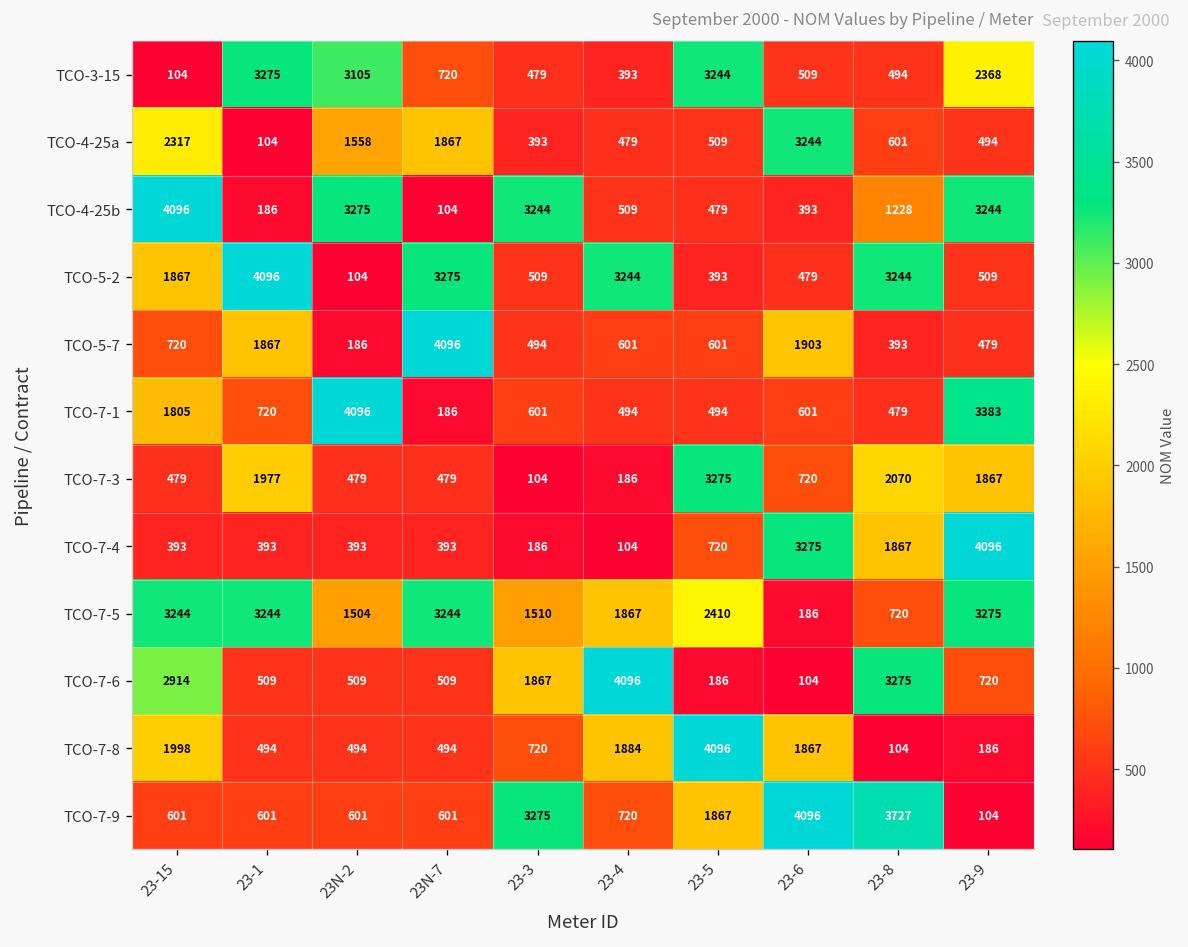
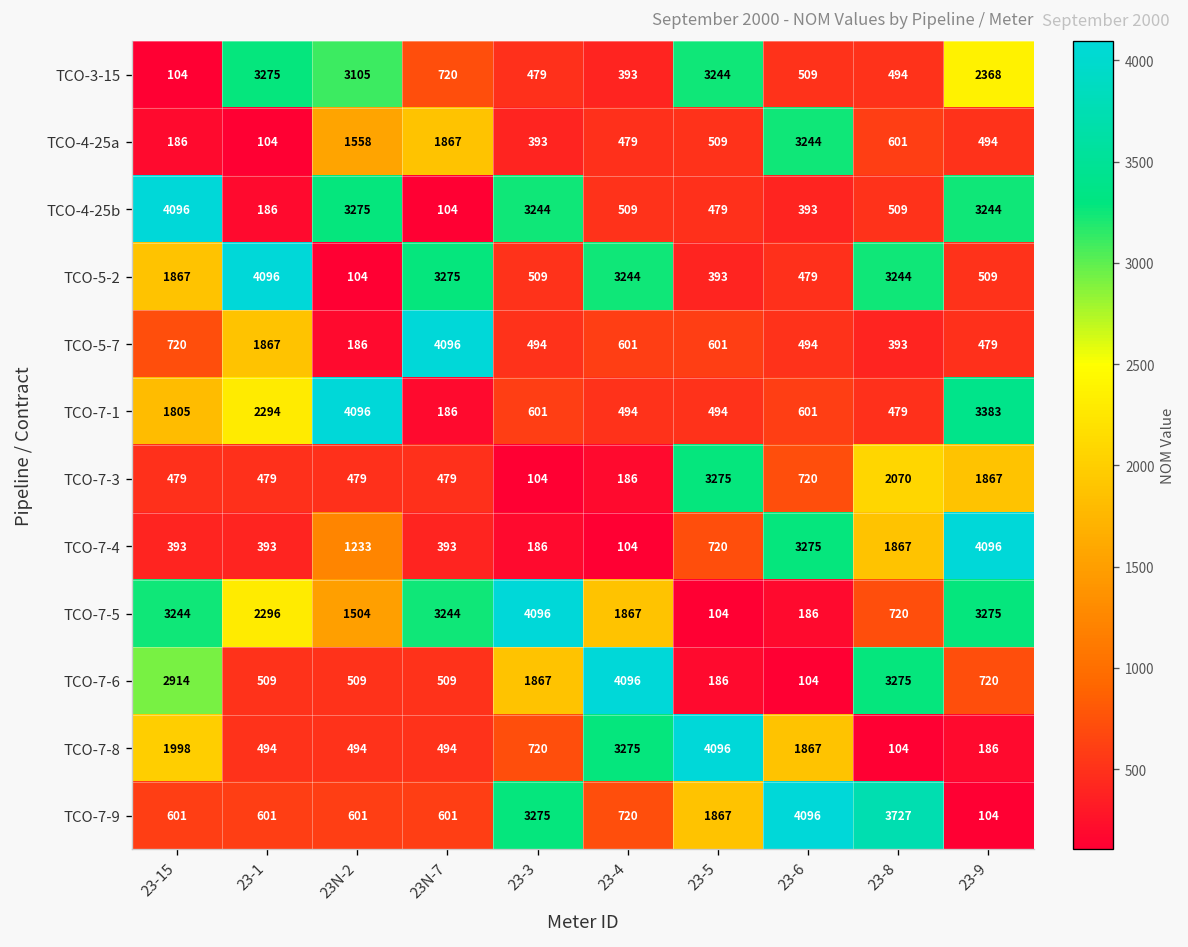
  {
    "TCO-3-15": {
      "23-15": 104,
      "23-1": 3275,
      "23N-2": 3105,
      "23N-7": 720,
      "23-3": 479,
      "23-4": 393,
      "23-5": 3244,
      "23-6": 509,
      "23-8": 494,
      "23-9": 2368
    },
    "TCO-4-25a": {
-     "23-15": 2317,
+     "23-15": 186,
      "23-1": 104,
      "23N-2": 1558,
      "23N-7": 1867,
      "23-3": 393,
      "23-4": 479,
      "23-5": 509,
      "23-6": 3244,
      "23-8": 601,
      "23-9": 494
    },
    "TCO-4-25b": {
      "23-15": 4096,
      "23-1": 186,
      "23N-2": 3275,
      "23N-7": 104,
      "23-3": 3244,
      "23-4": 509,
      "23-5": 479,
      "23-6": 393,
-     "23-8": 1228,
+     "23-8": 509,
      "23-9": 3244
    },
    "TCO-5-2": {
      "23-15": 1867,
      "23-1": 4096,
      "23N-2": 104,
      "23N-7": 3275,
      "23-3": 509,
      "23-4": 3244,
      "23-5": 393,
      "23-6": 479,
      "23-8": 3244,
      "23-9": 509
    },
    "TCO-5-7": {
      "23-15": 720,
      "23-1": 1867,
      "23N-2": 186,
      "23N-7": 4096,
      "23-3": 494,
      "23-4": 601,
      "23-5": 601,
-     "23-6": 1903,
+     "23-6": 494,
      "23-8": 393,
      "23-9": 479
    },
    "TCO-7-1": {
      "23-15": 1805,
-     "23-1": 720,
+     "23-1": 2294,
      "23N-2": 4096,
      "23N-7": 186,
      "23-3": 601,
      "23-4": 494,
      "23-5": 494,
      "23-6": 601,
      "23-8": 479,
      "23-9": 3383
    },
    "TCO-7-3": {
      "23-15": 479,
-     "23-1": 1977,
+     "23-1": 479,
      "23N-2": 479,
      "23N-7": 479,
      "23-3": 104,
      "23-4": 186,
      "23-5": 3275,
      "23-6": 720,
      "23-8": 2070,
      "23-9": 1867
    },
    "TCO-7-4": {
      "23-15": 393,
      "23-1": 393,
-     "23N-2": 393,
+     "23N-2": 1233,
      "23N-7": 393,
      "23-3": 186,
      "23-4": 104,
      "23-5": 720,
      "23-6": 3275,
      "23-8": 1867,
      "23-9": 4096
    },
    "TCO-7-5": {
      "23-15": 3244,
-     "23-1": 3244,
+     "23-1": 2296,
      "23N-2": 1504,
      "23N-7": 3244,
-     "23-3": 1510,
+     "23-3": 4096,
      "23-4": 1867,
-     "23-5": 2410,
+     "23-5": 104,
      "23-6": 186,
      "23-8": 720,
      "23-9": 3275
    },
    "TCO-7-6": {
      "23-15": 2914,
      "23-1": 509,
      "23N-2": 509,
      "23N-7": 509,
      "23-3": 1867,
      "23-4": 4096,
      "23-5": 186,
      "23-6": 104,
      "23-8": 3275,
      "23-9": 720
    },
    "TCO-7-8": {
      "23-15": 1998,
      "23-1": 494,
      "23N-2": 494,
      "23N-7": 494,
      "23-3": 720,
-     "23-4": 1884,
+     "23-4": 3275,
      "23-5": 4096,
      "23-6": 1867,
      "23-8": 104,
      "23-9": 186
    },
    "TCO-7-9": {
      "23-15": 601,
      "23-1": 601,
      "23N-2": 601,
      "23N-7": 601,
      "23-3": 3275,
      "23-4": 720,
      "23-5": 1867,
      "23-6": 4096,
      "23-8": 3727,
      "23-9": 104
    }
  }
